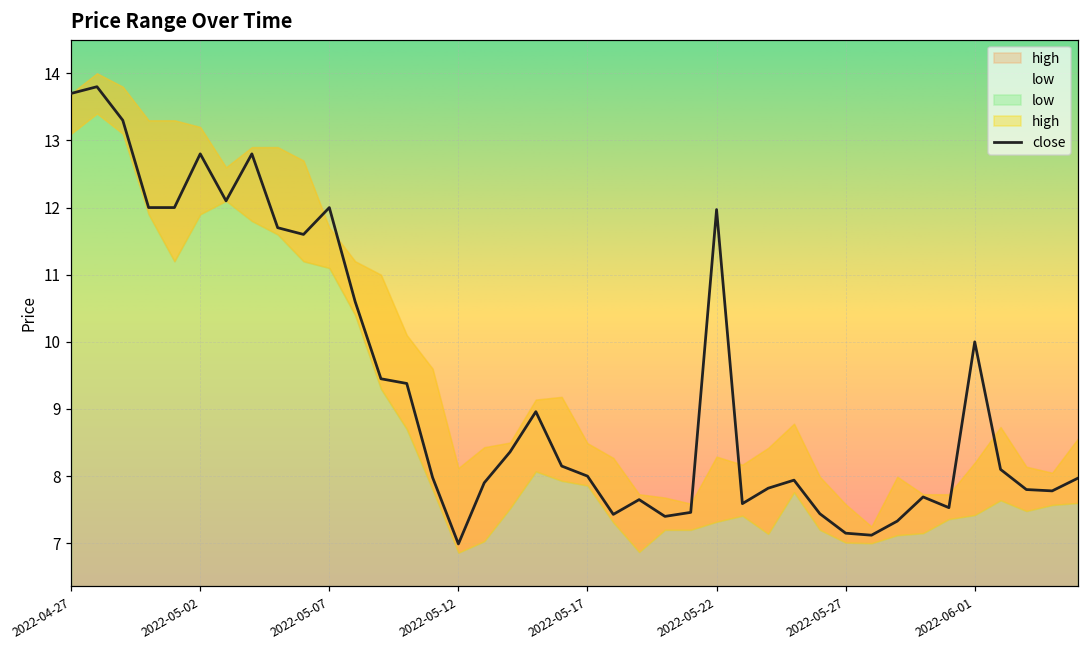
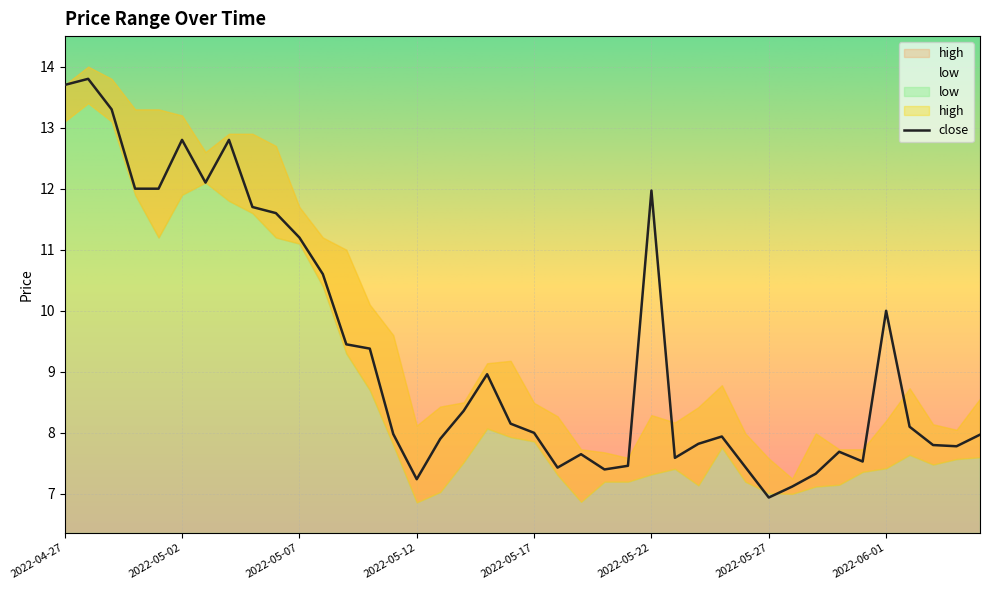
  {
    "close": {
      "2022-05-02": 12.8,
-     "2022-05-07": 12.0,
-     "2022-05-12": 7.0,
+     "2022-05-07": 11.2,
+     "2022-05-12": 7.2,
      "2022-05-17": 8.0,
      "2022-05-22": 12.0,
-     "2022-05-27": 7.2,
+     "2022-05-27": 6.9,
      "2022-06-01": 10.0
    },
    "low": {
      "2022-04-27": 13.1,
      "2022-05-02": 11.9,
      "2022-05-07": 11.1,
      "2022-05-12": 6.9,
      "2022-05-17": 7.9,
      "2022-05-22": 7.3,
      "2022-05-27": 7.0,
      "2022-06-01": 7.4
    }
  }
